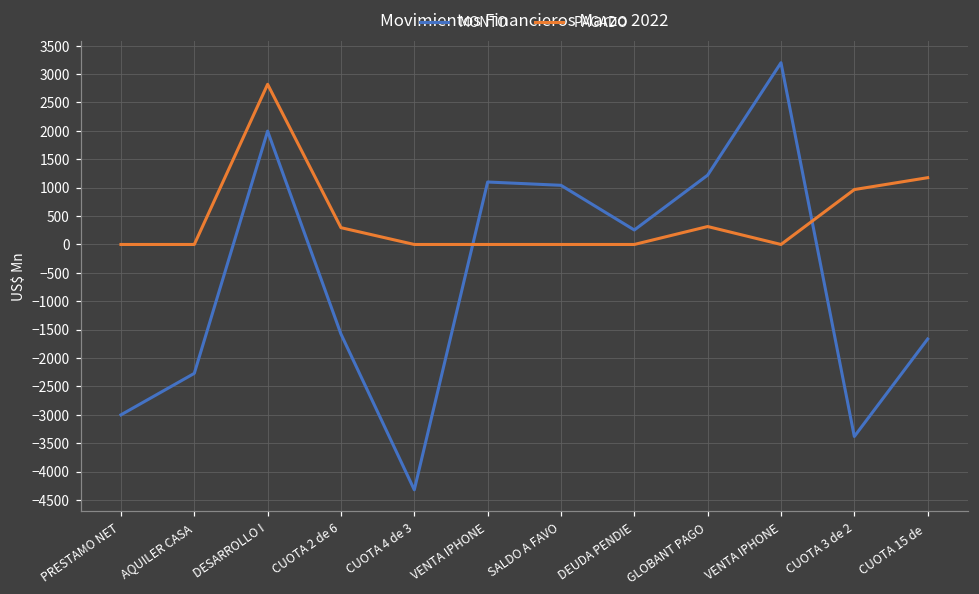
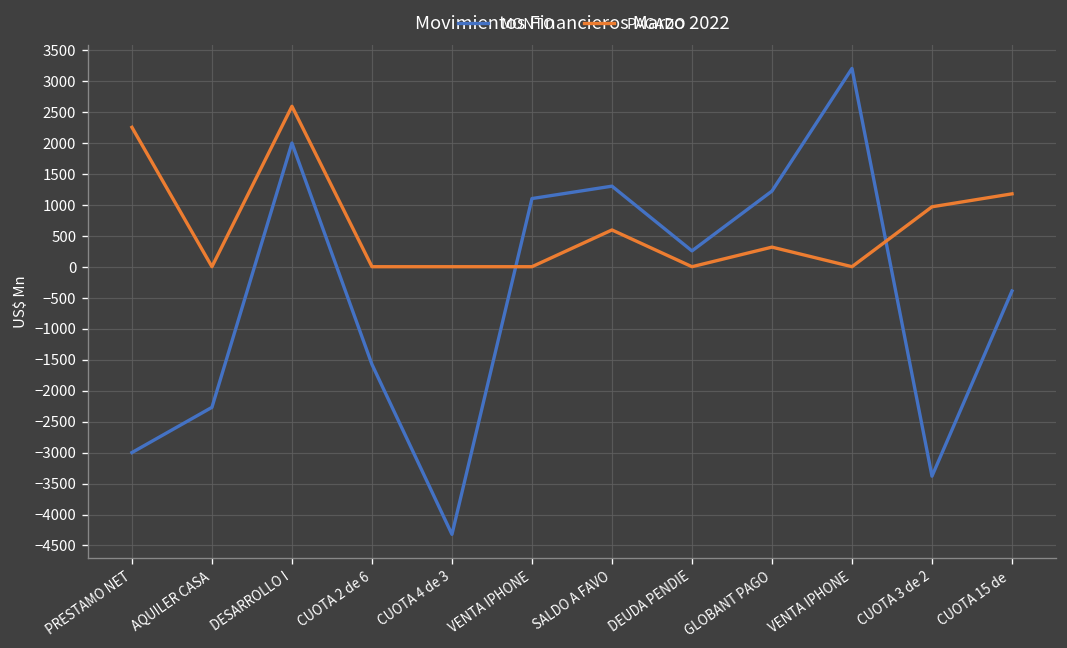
  {
    "MONTO": {
      "PRESTAMO NET": -3000,
      "AQUILER CASA": -2300,
      "DESARROLLO I": 2000,
      "CUOTA 2 de 6": -1600,
      "CUOTA 4 de 3": -4300,
-     "SALDO A FAVO": 1000,
+     "SALDO A FAVO": 1300,
      "DEUDA PENDIE": 300,
      "GLOBANT PAGO": 1200,
      "CUOTA 3 de 2": -3400,
-     "CUOTA 15 de": -1700
+     "CUOTA 15 de": -400
    },
    "PAGADO": {
-     "PRESTAMO NET": 0,
+     "PRESTAMO NET": 2300,
      "AQUILER CASA": 0,
-     "DESARROLLO I": 2800,
-     "CUOTA 2 de 6": 300,
+     "DESARROLLO I": 2600,
+     "CUOTA 2 de 6": 0,
      "CUOTA 4 de 3": 0,
-     "SALDO A FAVO": 0,
+     "SALDO A FAVO": 600,
      "DEUDA PENDIE": 0,
      "GLOBANT PAGO": 300,
      "CUOTA 3 de 2": 1000,
      "CUOTA 15 de": 1200
    }
  }
